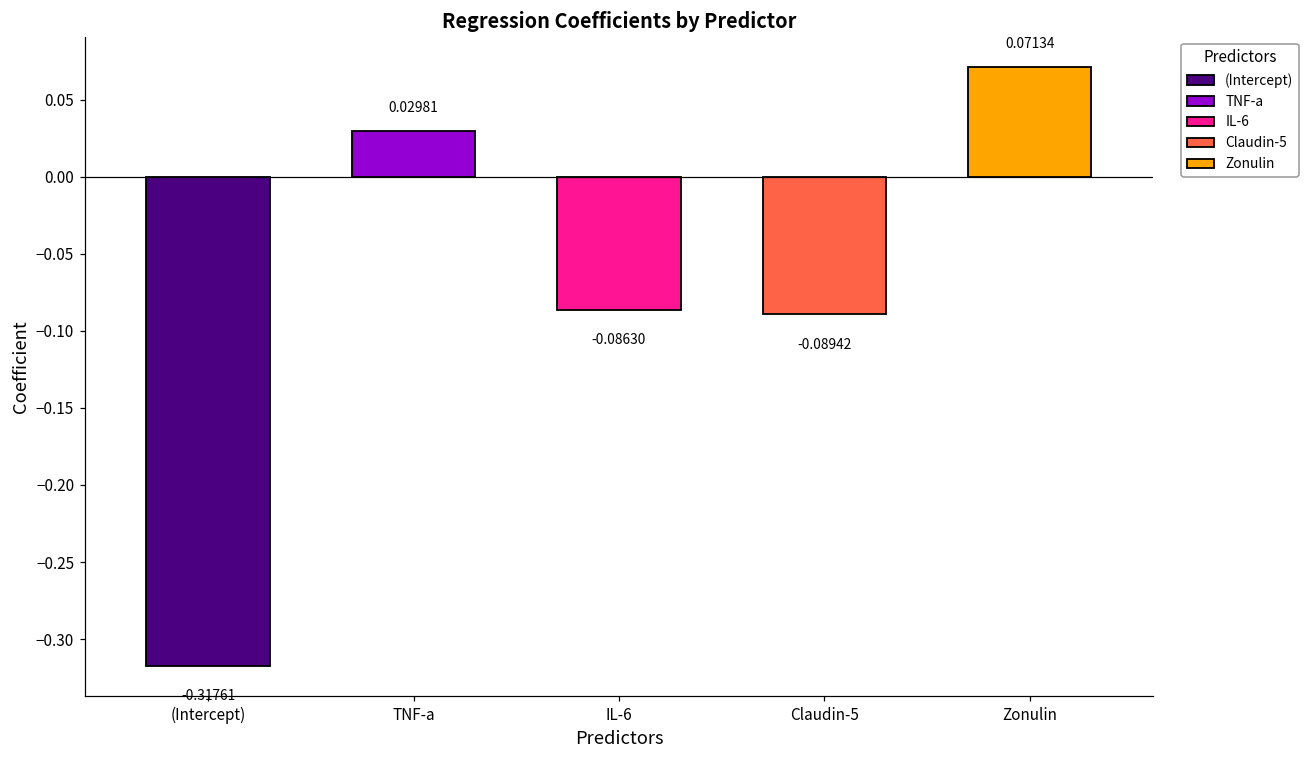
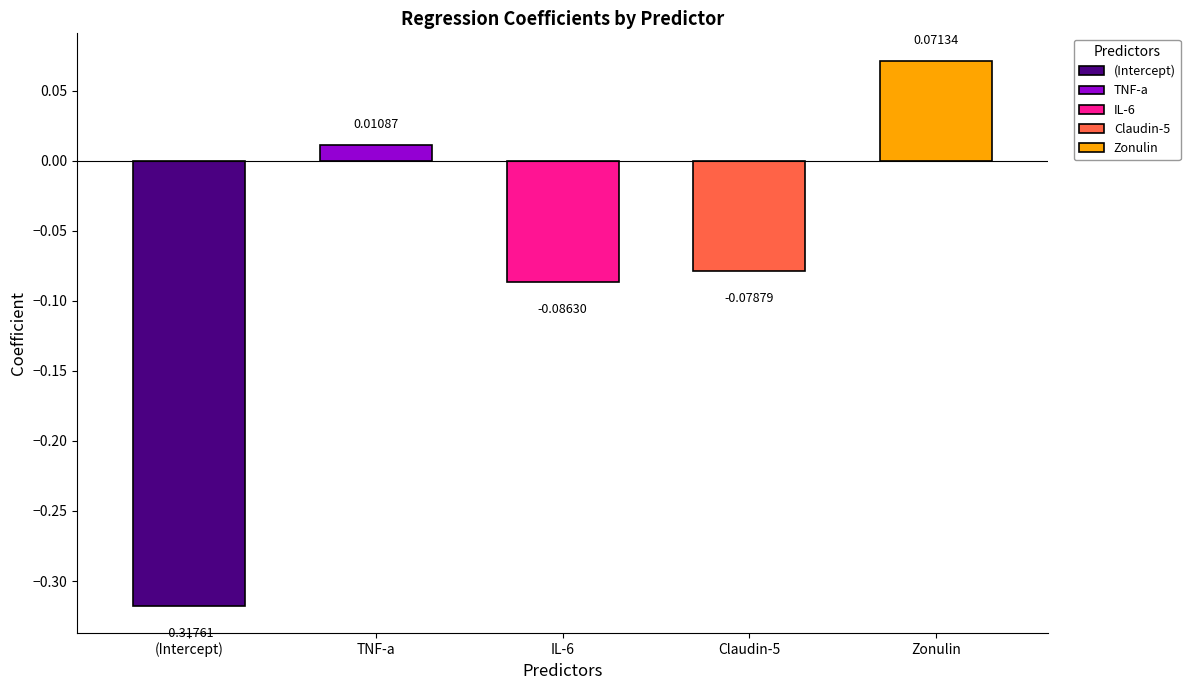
  {
    "(Intercept)": -0.31761,
-   "TNF-a": 0.02981,
+   "TNF-a": 0.01087,
    "IL-6": -0.08630,
-   "Claudin-5": -0.08942,
+   "Claudin-5": -0.07879,
    "Zonulin": 0.07134
  }
